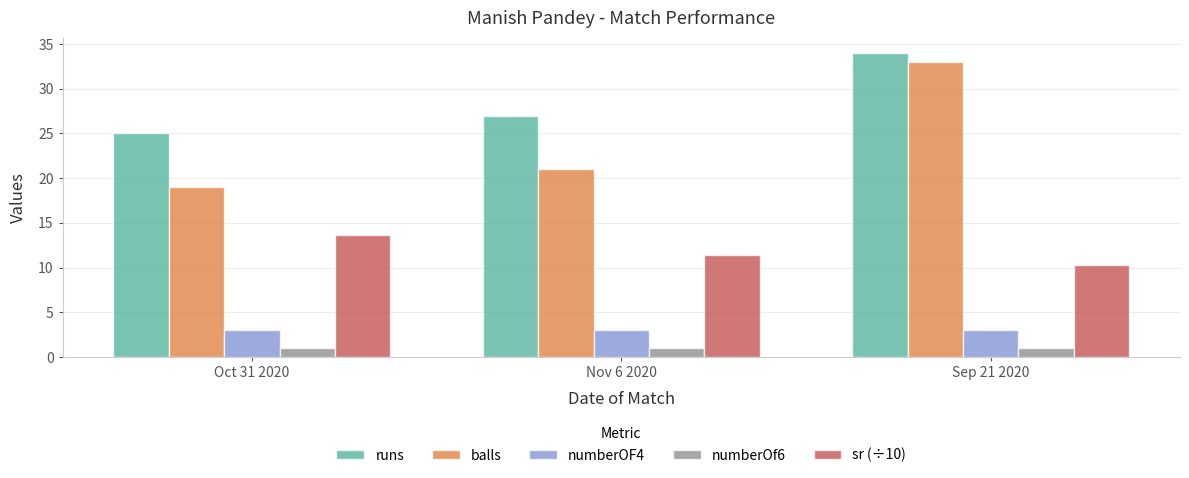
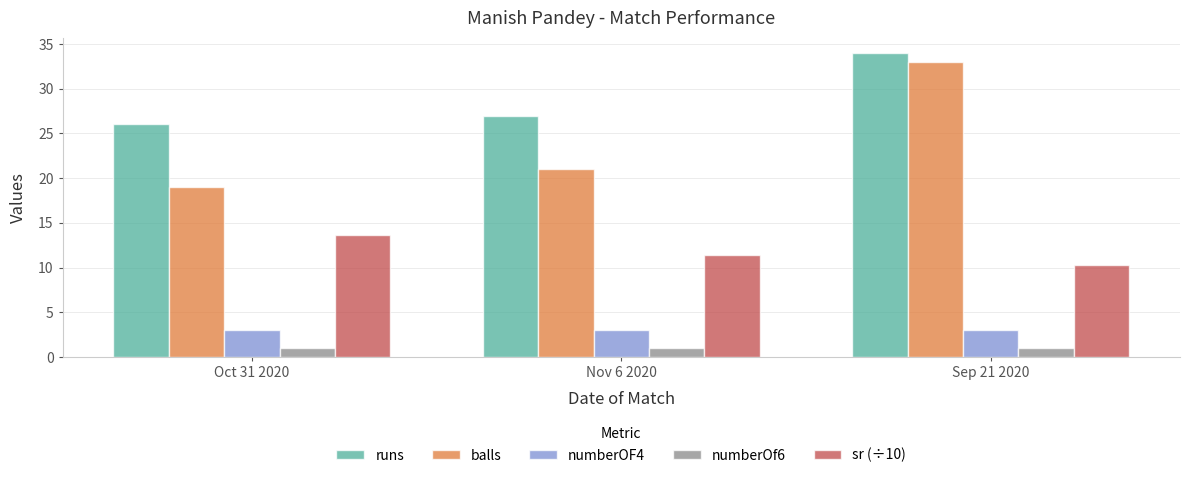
  {
    "runs": {
-     "Oct 31 2020": 25,
+     "Oct 31 2020": 26,
      "Nov 6 2020": 27,
      "Sep 21 2020": 34
    },
    "numberOF4": {
      "Oct 31 2020": 3,
      "Nov 6 2020": 3,
      "Sep 21 2020": 3
    },
    "numberOf6": {
      "Oct 31 2020": 1,
      "Nov 6 2020": 1,
      "Sep 21 2020": 1
    }
  }
